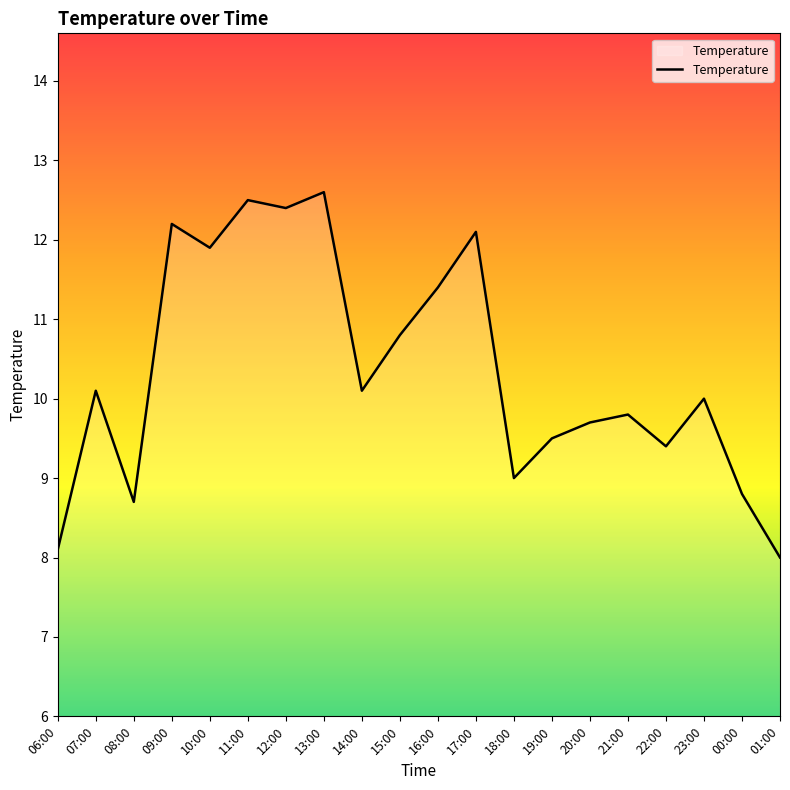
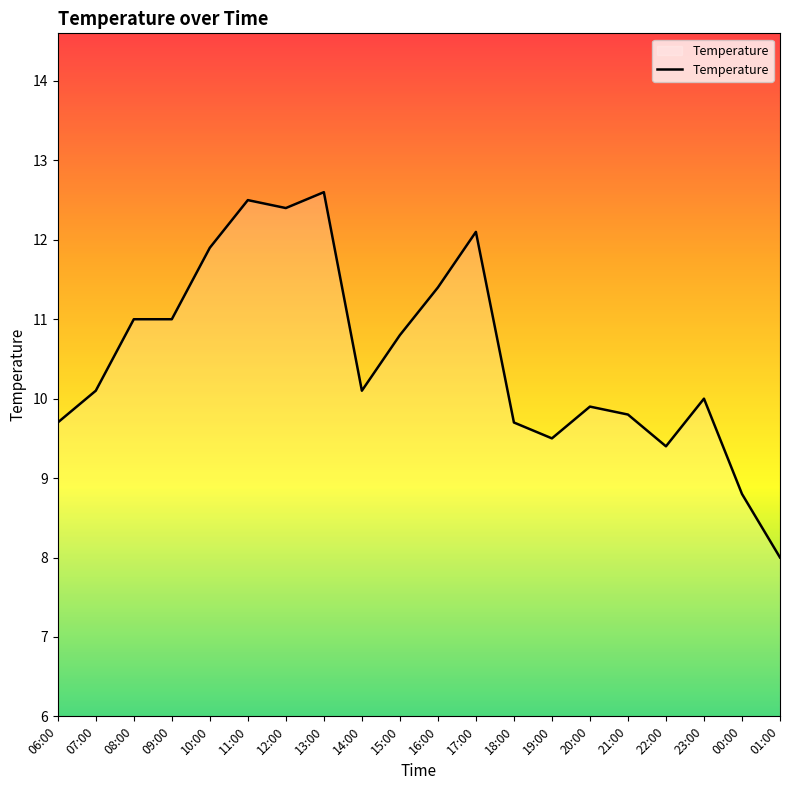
  {
-   "06:00": 8.1,
+   "06:00": 9.7,
    "07:00": 10.1,
-   "08:00": 8.7,
-   "09:00": 12.2,
+   "08:00": 11.0,
+   "09:00": 11.0,
    "10:00": 11.9,
    "11:00": 12.5,
    "12:00": 12.4,
    "13:00": 12.6,
    "14:00": 10.1,
    "15:00": 10.8,
    "16:00": 11.4,
    "17:00": 12.1,
-   "18:00": 9.0,
+   "18:00": 9.7,
    "19:00": 9.5,
-   "20:00": 9.7,
+   "20:00": 9.9,
    "21:00": 9.8,
    "22:00": 9.4,
    "23:00": 10.0,
    "00:00": 8.8,
    "01:00": 8.0
  }
